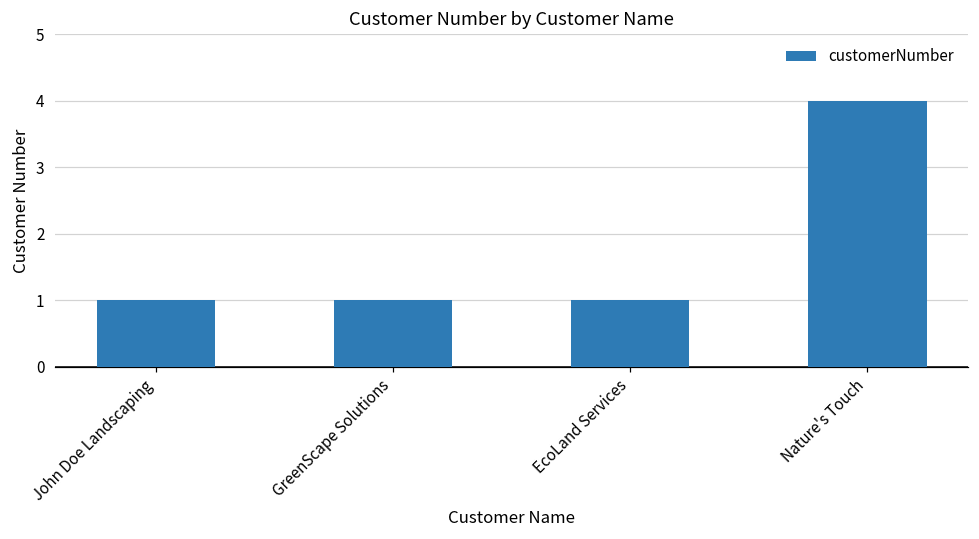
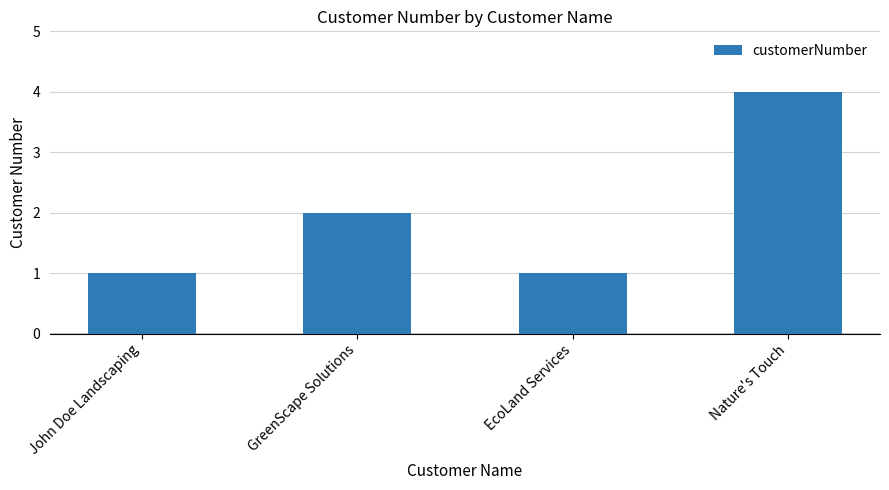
  {
    "John Doe Landscaping": 1,
-   "GreenScape Solutions": 1,
+   "GreenScape Solutions": 2,
    "EcoLand Services": 1,
    "Nature's Touch": 4
  }
